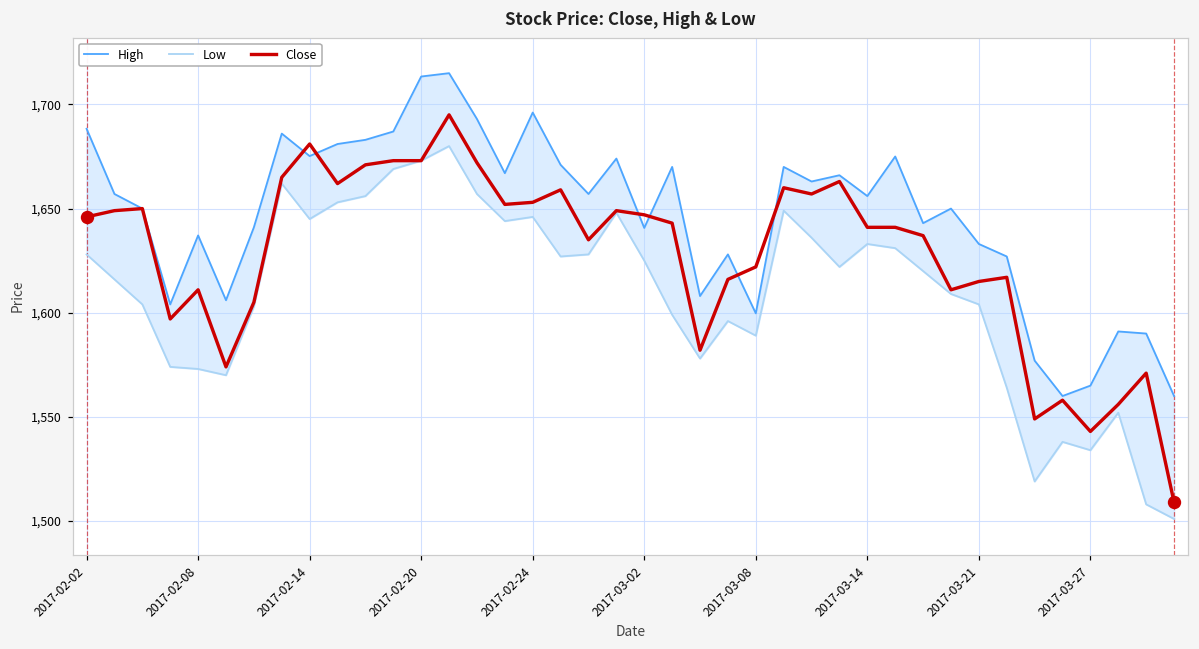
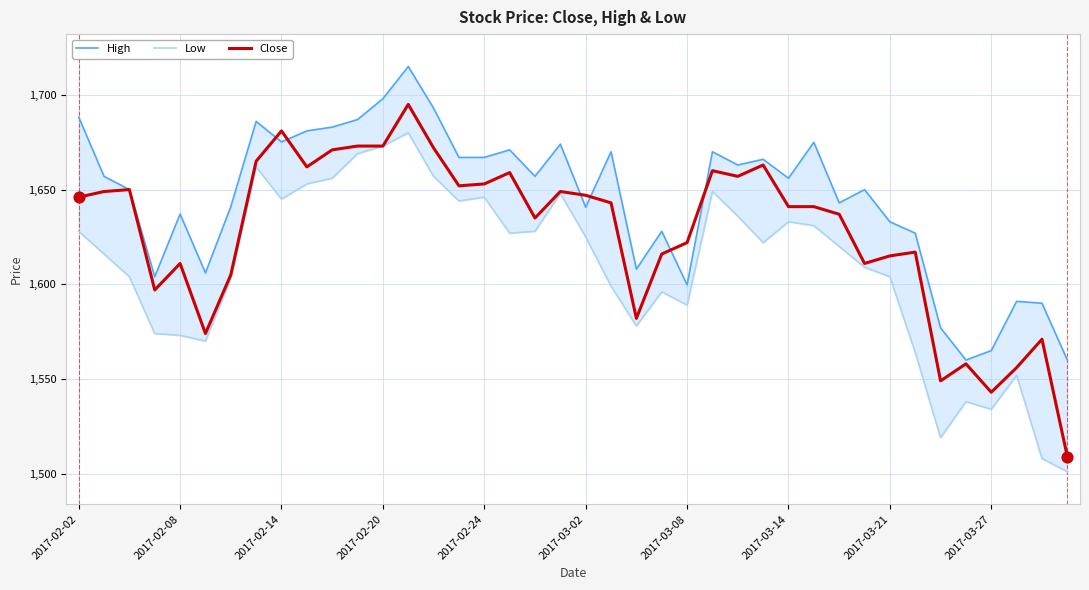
  {
    "High": {
      "2017-02-02": "1,688",
      "2017-02-08": "1,637",
      "2017-02-14": "1,675",
-     "2017-02-20": "1,713",
-     "2017-02-24": "1,696",
+     "2017-02-20": "1,698",
+     "2017-02-24": "1,667",
      "2017-03-02": "1,641",
      "2017-03-08": "1,600",
      "2017-03-14": "1,656",
      "2017-03-21": "1,633",
      "2017-03-27": "1,565"
    },
    "Low": {
      "2017-02-02": "1,628",
      "2017-02-08": "1,573",
      "2017-02-14": "1,645",
      "2017-02-24": "1,646",
      "2017-03-02": "1,625",
      "2017-03-08": "1,589",
      "2017-03-14": "1,633",
      "2017-03-21": "1,604",
      "2017-03-27": "1,534"
    }
  }
